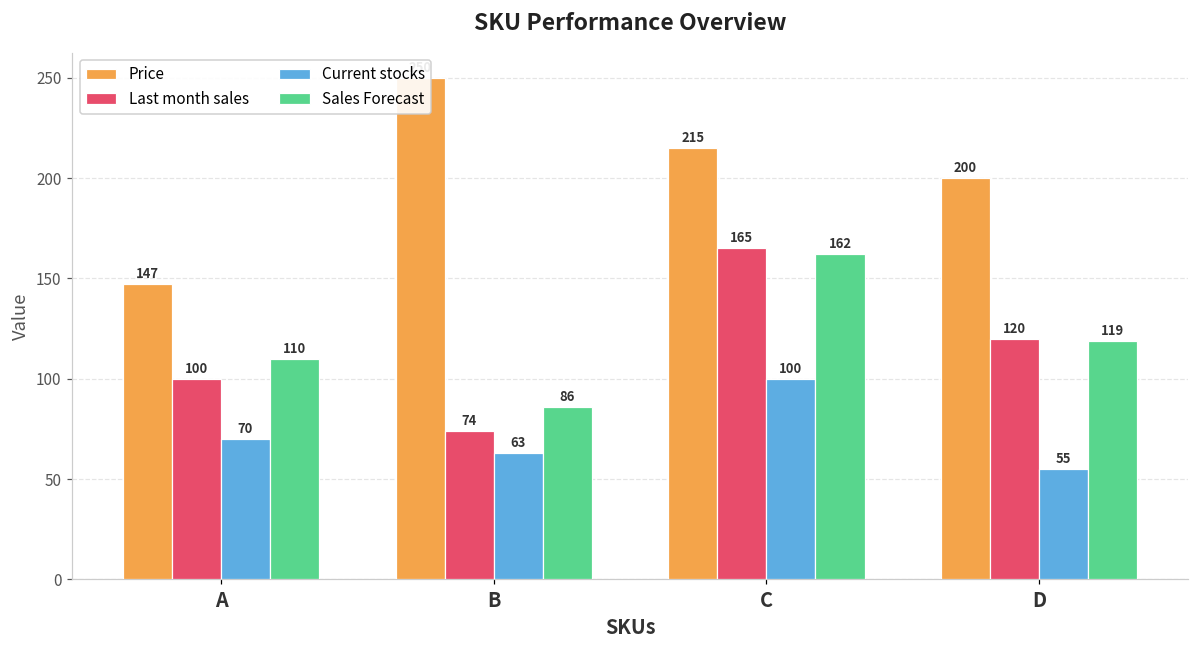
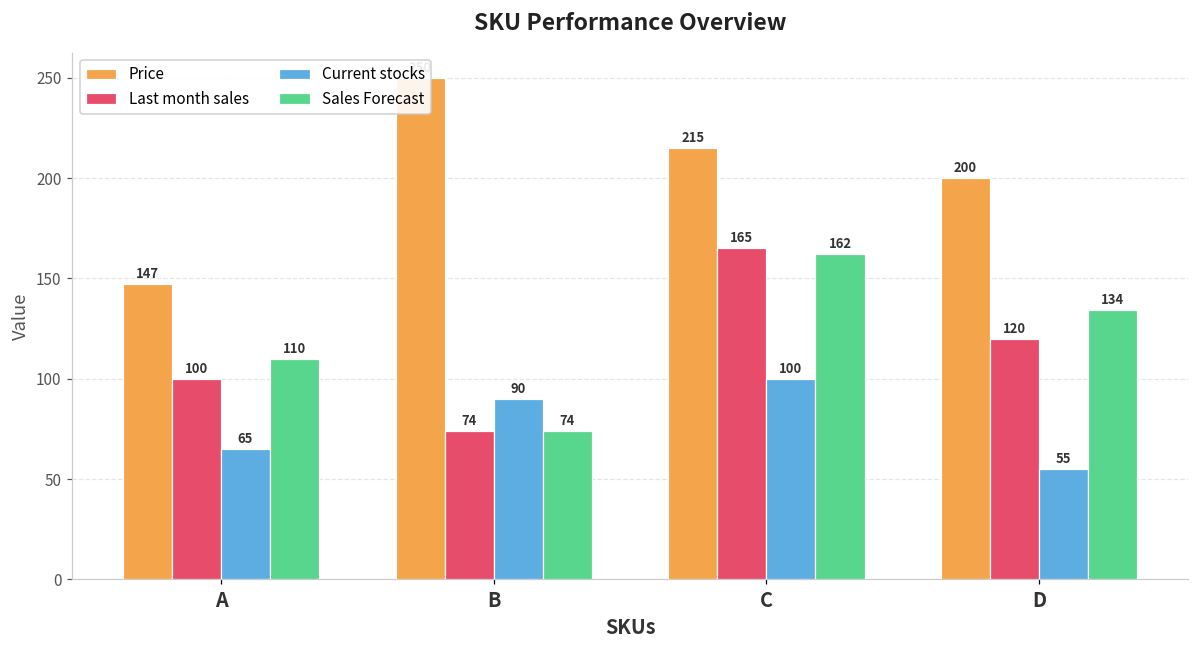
  {
    "Price": {
      "A": 147,
      "C": 215,
      "D": 200
    },
    "Last month sales": {
      "A": 100,
      "B": 74,
      "C": 165,
      "D": 120
    },
    "Current stocks": {
-     "A": 70,
-     "B": 63,
+     "A": 65,
+     "B": 90,
      "C": 100,
      "D": 55
    },
    "Sales Forecast": {
      "A": 110,
-     "B": 86,
+     "B": 74,
      "C": 162,
-     "D": 119
+     "D": 134
    }
  }
